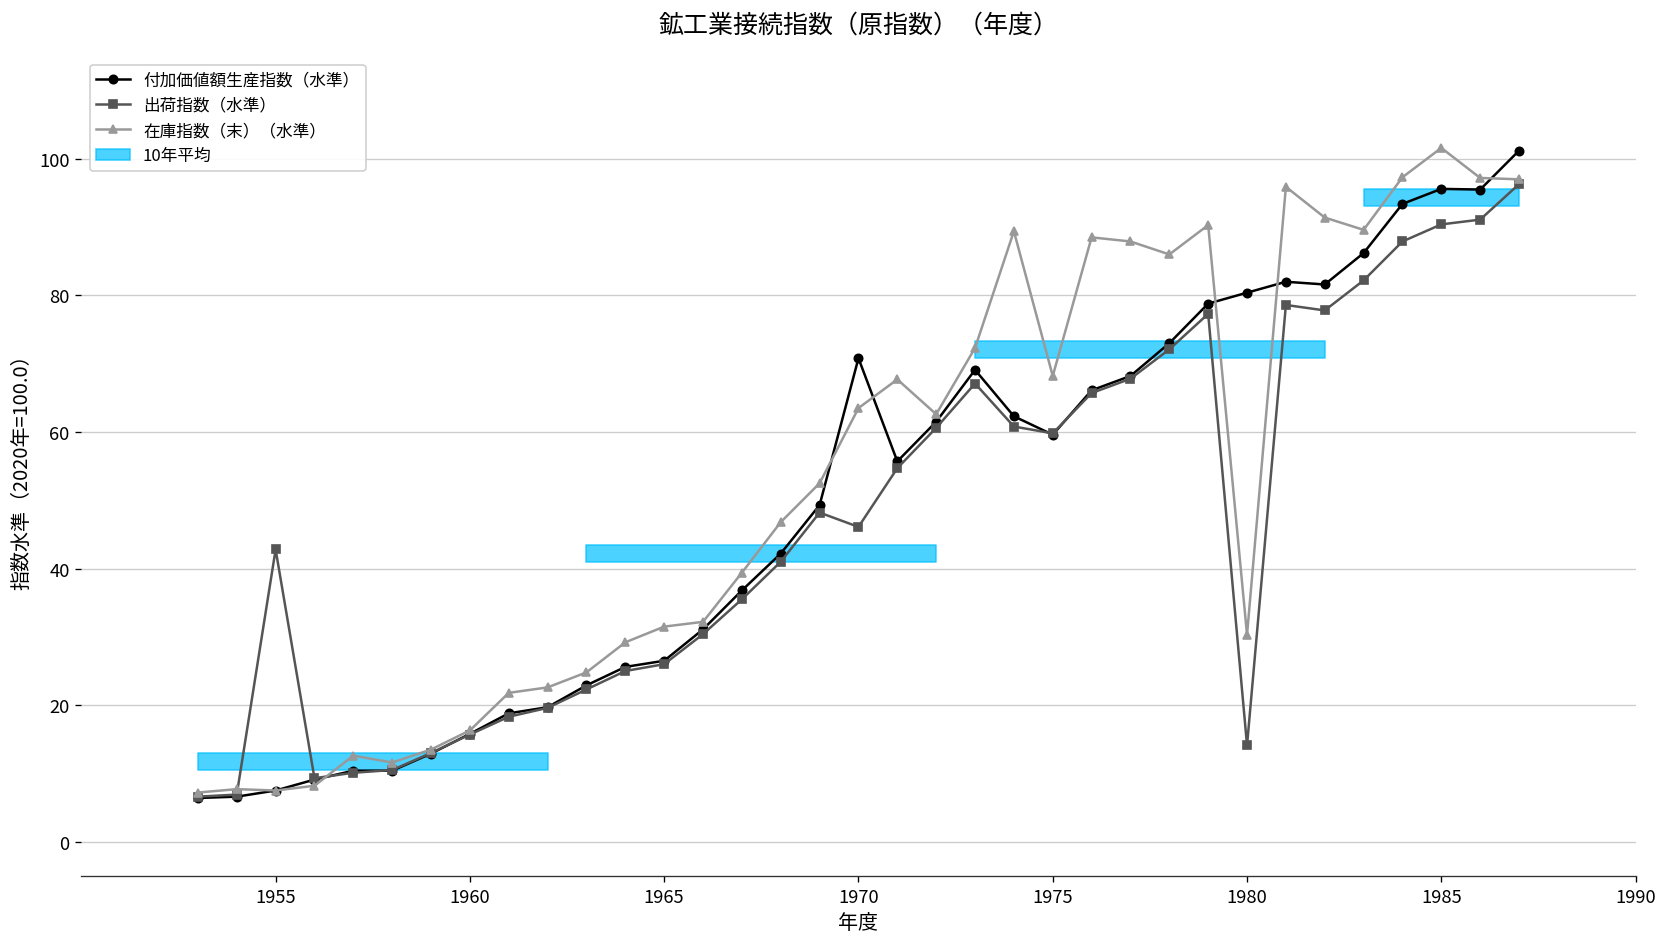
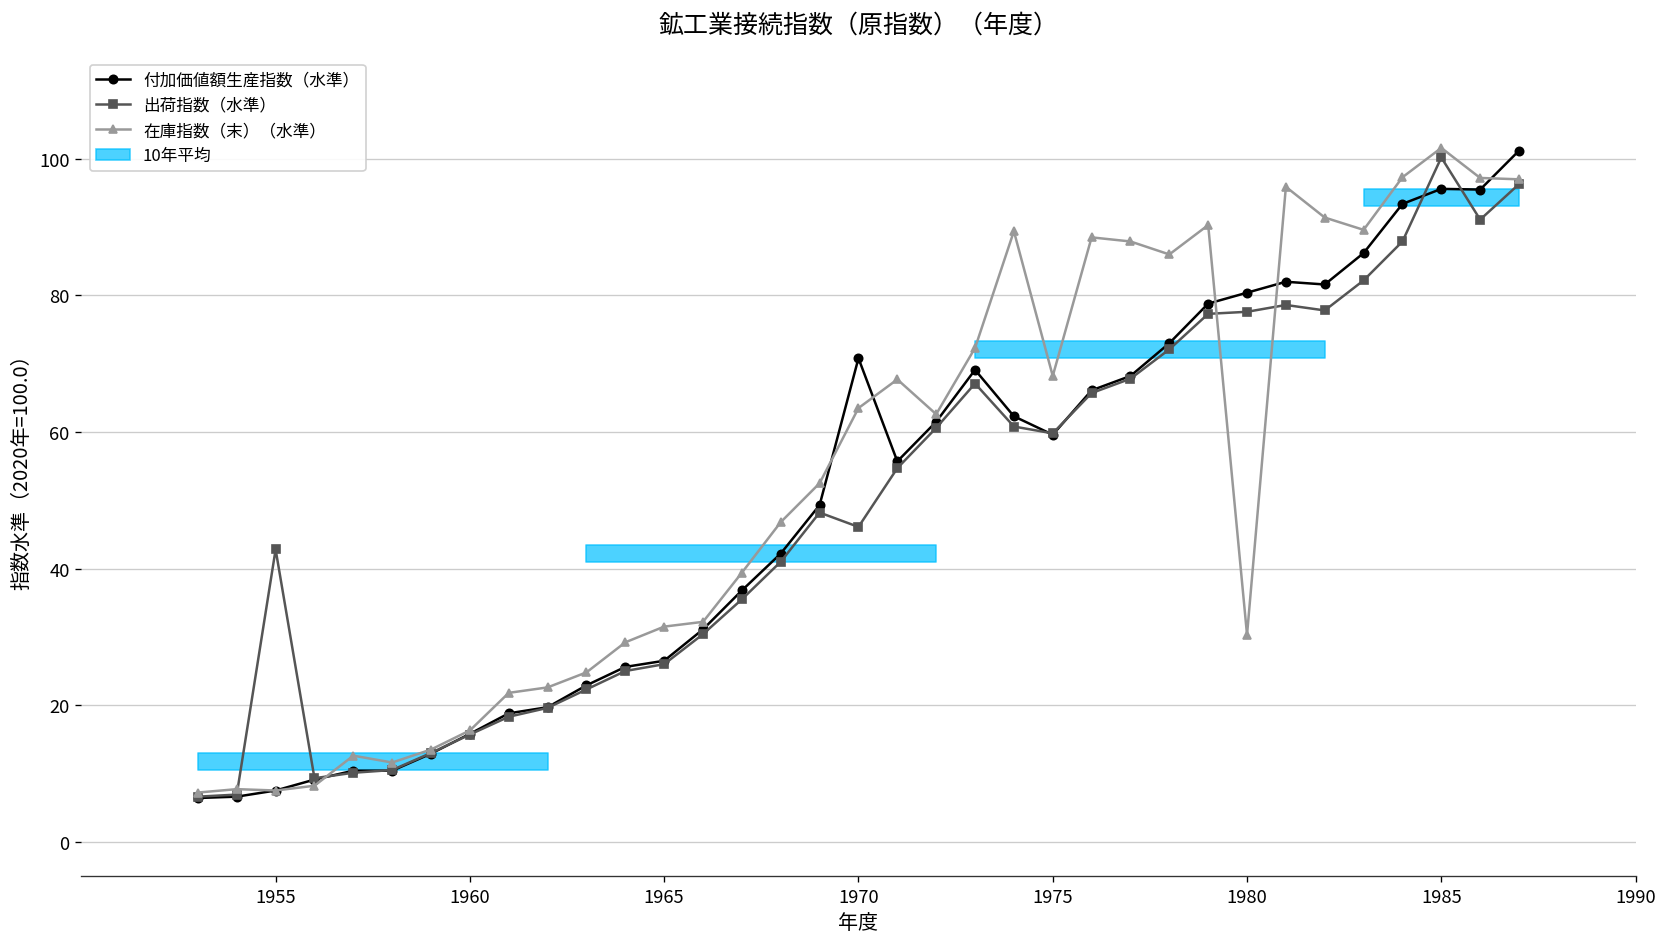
  {
    "付加価値額生産指数（水準）": {
      "1965": 27,
      "1970": 71,
      "1980": 80,
      "1985": 96
    },
    "出荷指数（水準）": {
      "1955": 43,
      "1965": 26,
      "1970": 46,
-     "1980": 14,
-     "1985": 90
+     "1980": 78,
+     "1985": 100
    },
    "在庫指数（末）（水準）": {
      "1960": 16,
      "1965": 32,
      "1970": 64,
      "1975": 68,
      "1980": 30,
      "1985": 102
    }
  }
